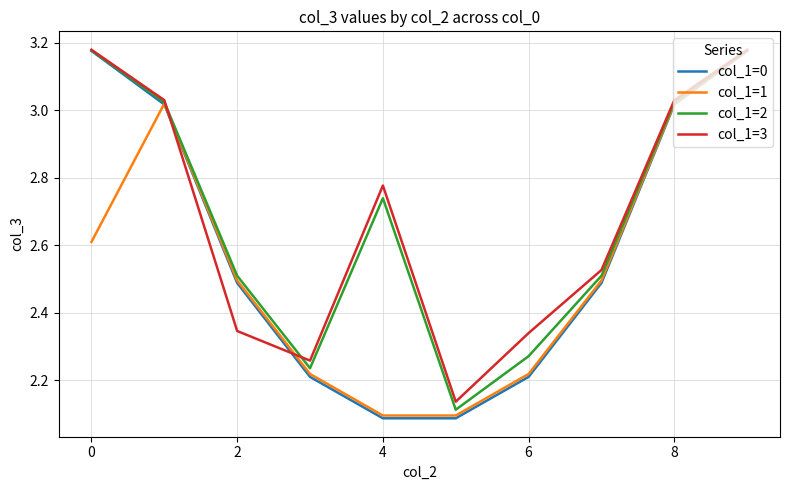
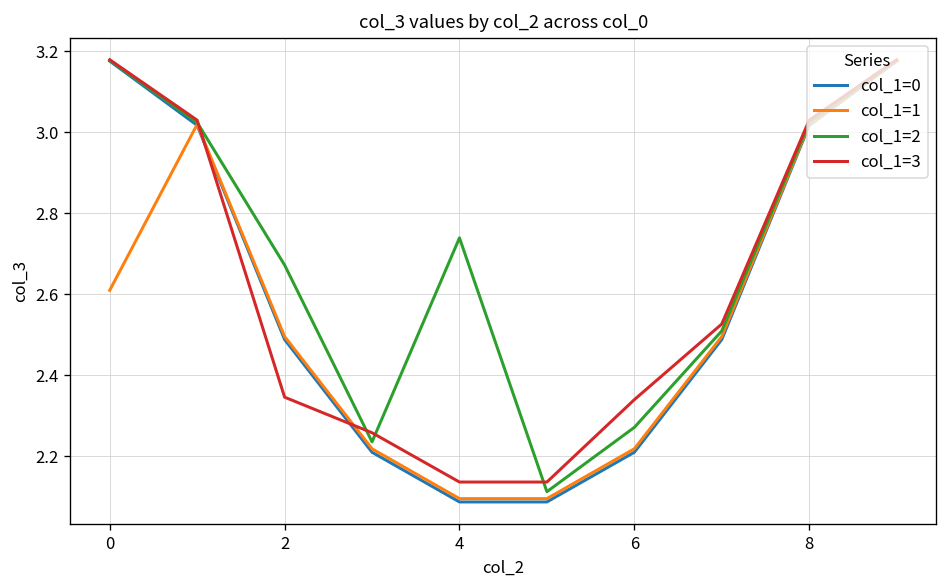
  {
    "col_1=0": {
      "4": 2.09,
      "6": 2.21
    },
    "col_1=1": {
      "0": 2.61,
      "4": 2.10,
      "6": 2.22
    },
    "col_1=2": {
-     "2": 2.51,
+     "2": 2.67,
      "4": 2.74,
      "6": 2.27
    },
    "col_1=3": {
      "2": 2.35,
-     "4": 2.78,
+     "4": 2.14,
      "6": 2.34
    }
  }
